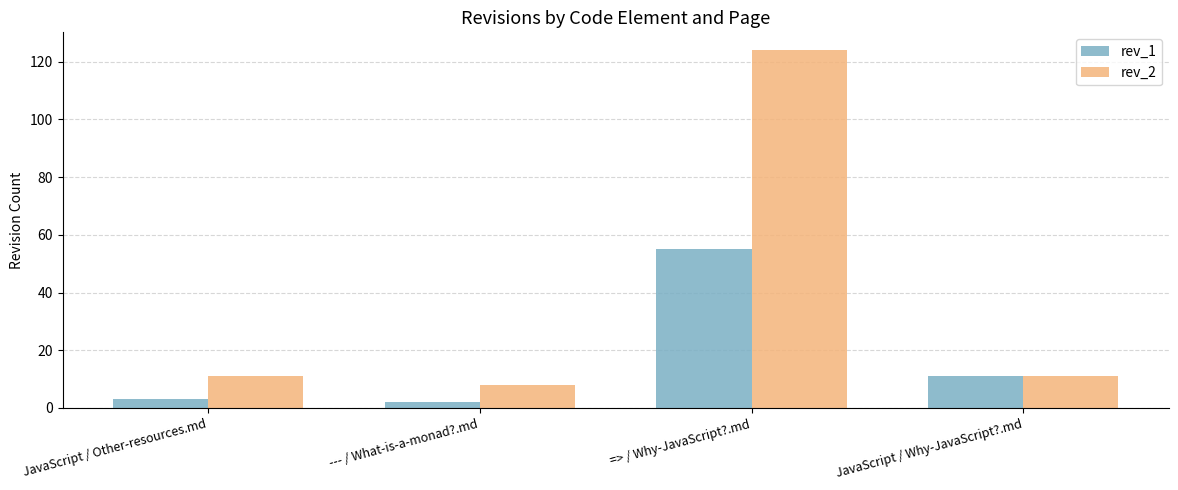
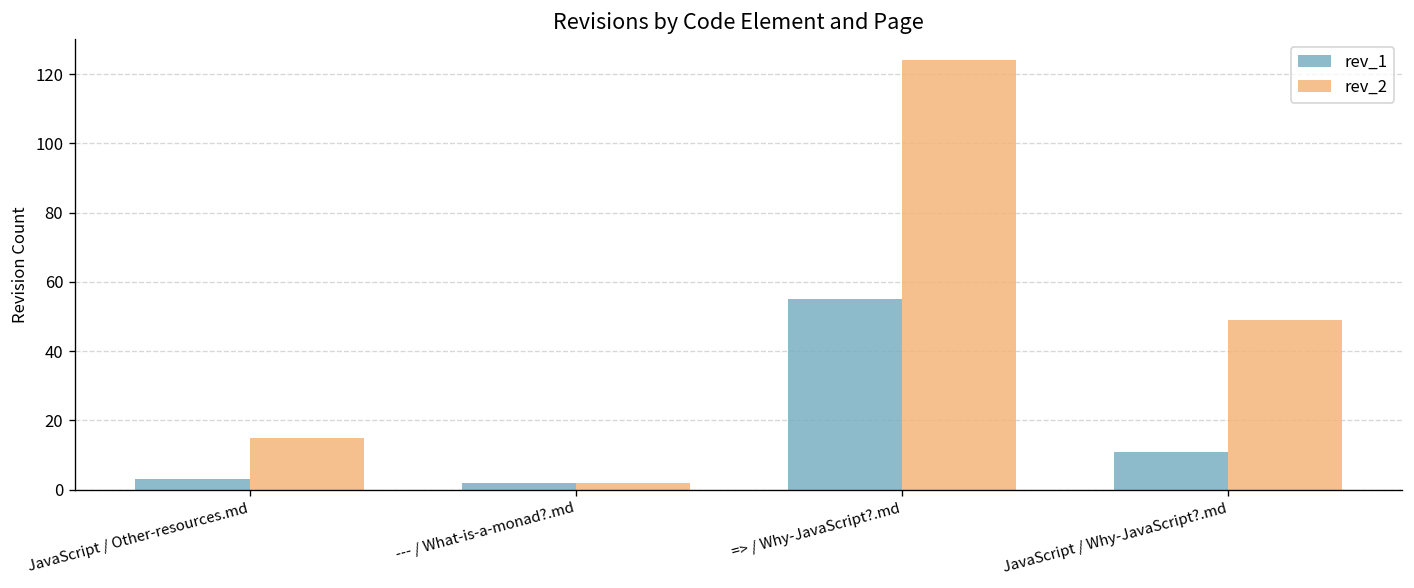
  {
    "rev_1": {
      "JavaScript / Other-resources.md": 3,
      "--- / What-is-a-monad?.md": 2,
      "=> / Why-JavaScript?.md": 55,
      "JavaScript / Why-JavaScript?.md": 11
    },
    "rev_2": {
-     "JavaScript / Other-resources.md": 11,
-     "--- / What-is-a-monad?.md": 8,
+     "JavaScript / Other-resources.md": 15,
+     "--- / What-is-a-monad?.md": 2,
      "=> / Why-JavaScript?.md": 124,
-     "JavaScript / Why-JavaScript?.md": 11
+     "JavaScript / Why-JavaScript?.md": 49
    }
  }
